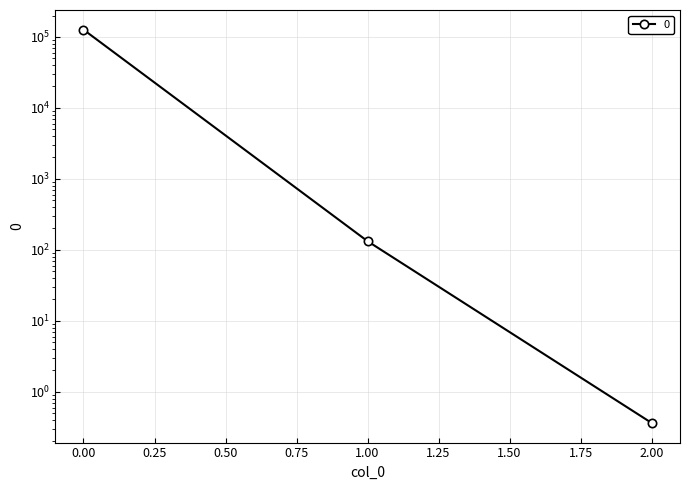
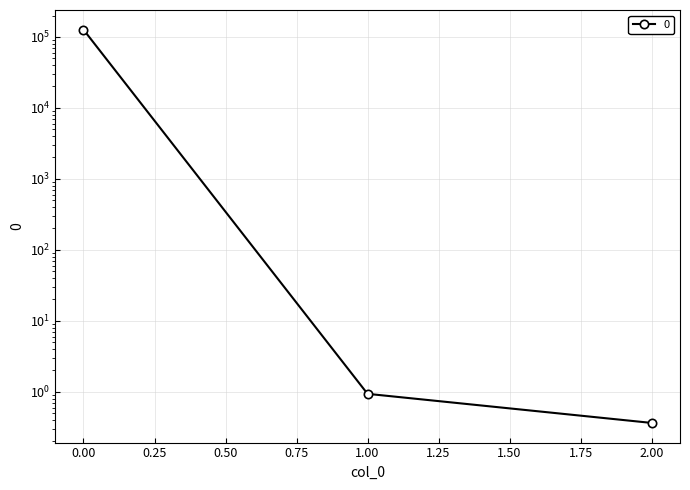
  {
    "0.00": 130000,
-   "1.00": 130,
+   "1.00": 0.9,
    "2.00": 0.4
  }
